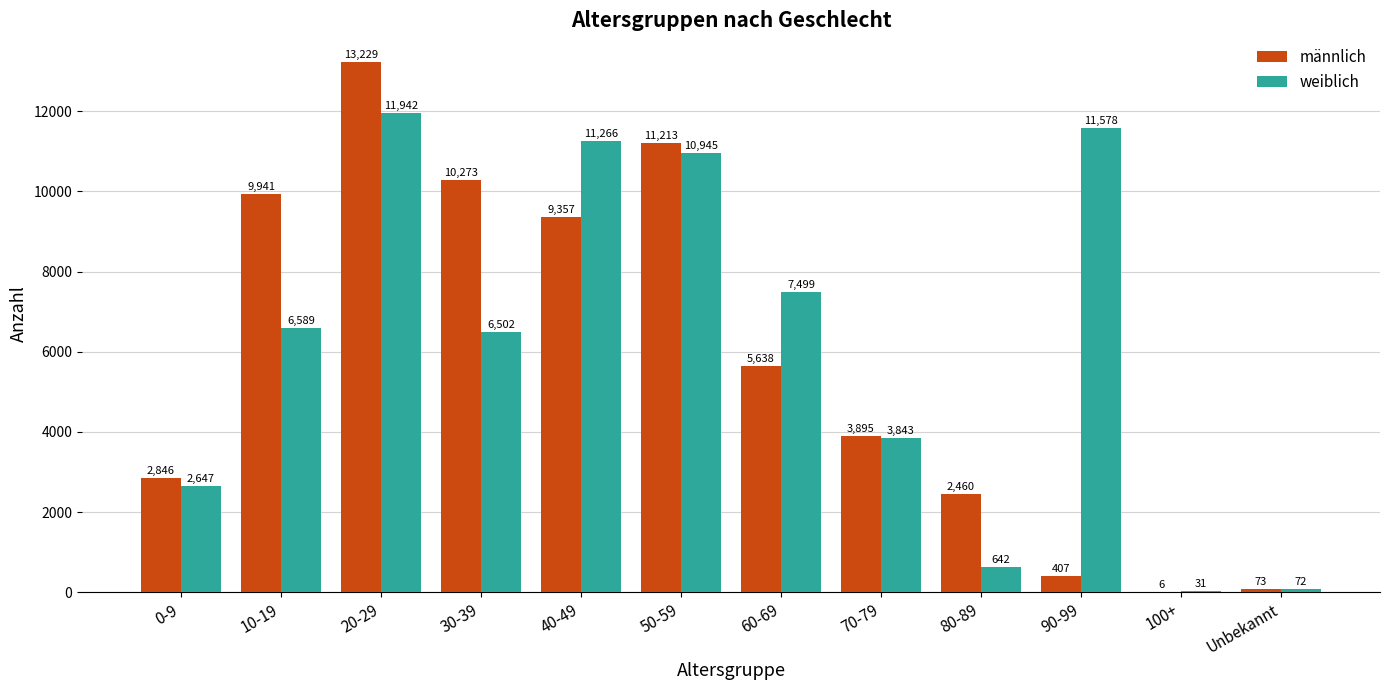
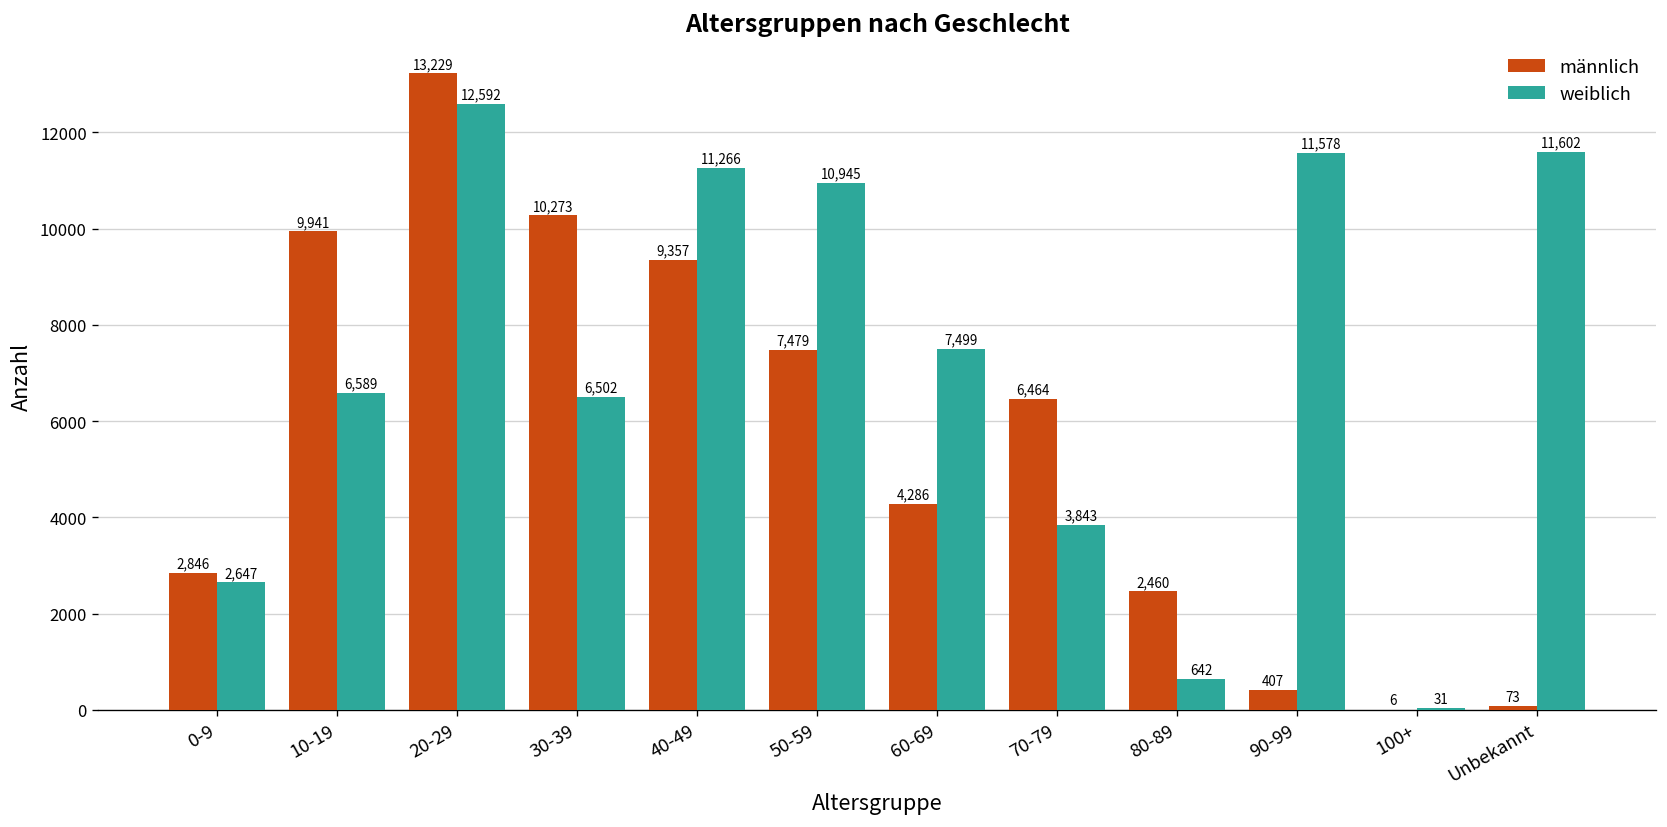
  {
    "männlich": {
      "0-9": "2,846",
      "10-19": "9,941",
      "20-29": "13,229",
      "30-39": "10,273",
      "40-49": "9,357",
-     "50-59": "11,213",
-     "60-69": "5,638",
-     "70-79": "3,895",
+     "50-59": "7,479",
+     "60-69": "4,286",
+     "70-79": "6,464",
      "80-89": "2,460",
      "90-99": "407",
      "100+": "6",
      "Unbekannt": "73"
    },
    "weiblich": {
      "0-9": "2,647",
      "10-19": "6,589",
-     "20-29": "11,942",
+     "20-29": "12,592",
      "30-39": "6,502",
      "40-49": "11,266",
      "50-59": "10,945",
      "60-69": "7,499",
      "70-79": "3,843",
      "80-89": "642",
      "90-99": "11,578",
      "100+": "31",
-     "Unbekannt": "72"
+     "Unbekannt": "11,602"
    }
  }
